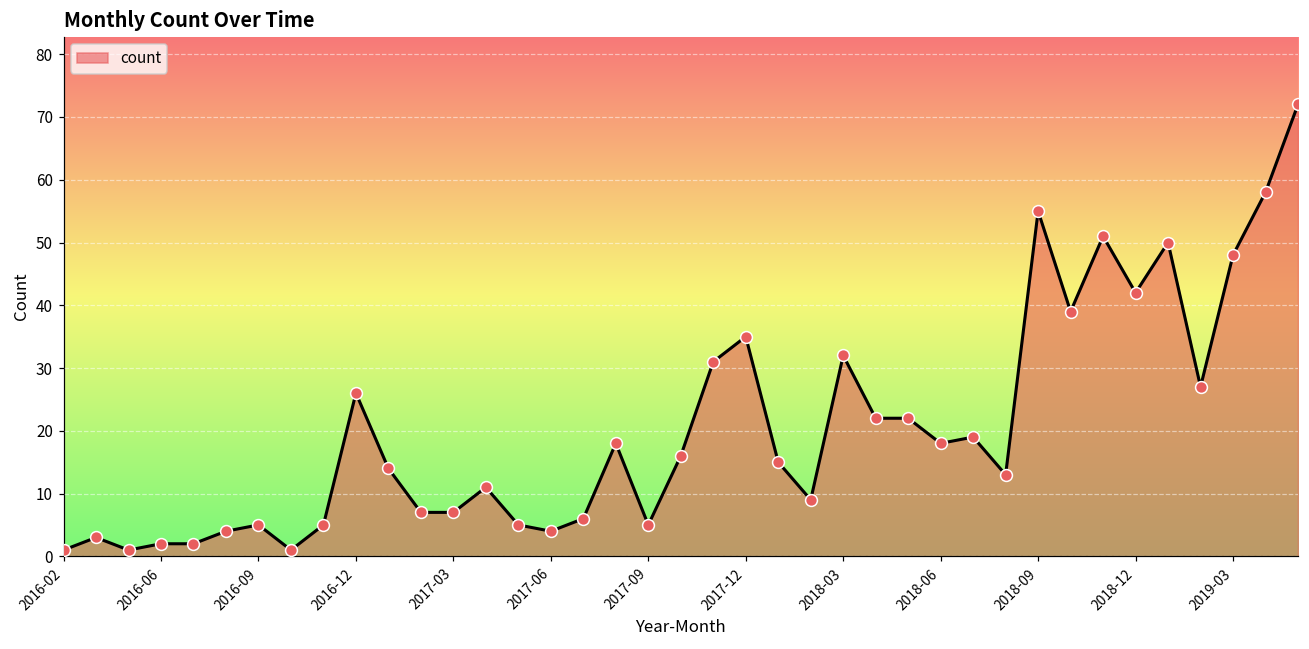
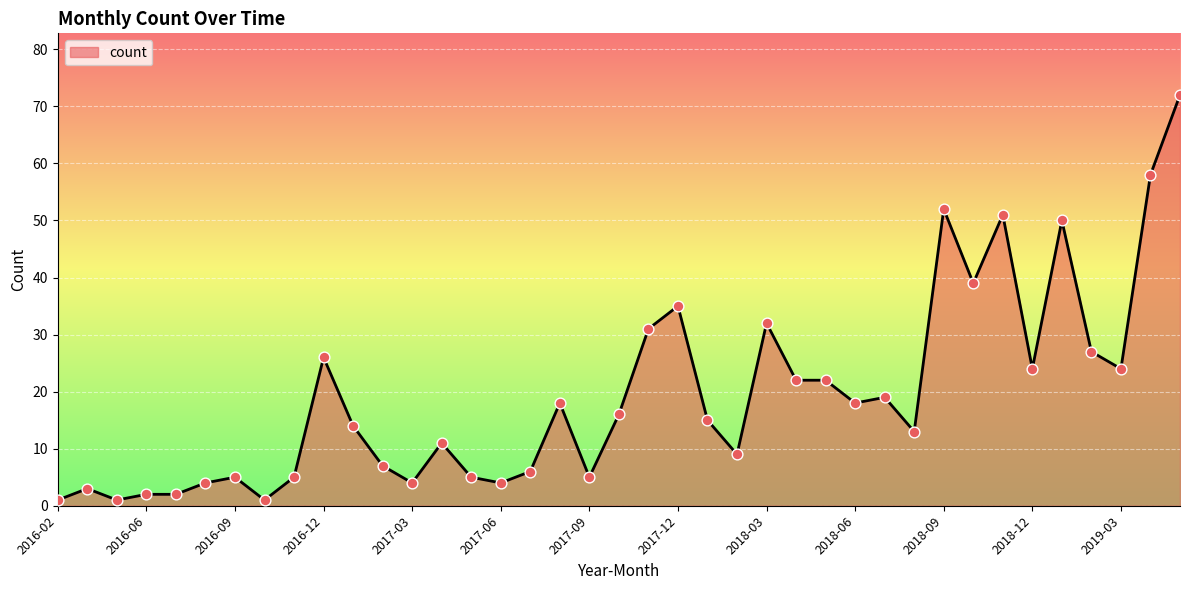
  {
    "2016-02": 1,
    "2016-06": 2,
    "2016-09": 5,
    "2016-12": 26,
-   "2017-03": 7,
+   "2017-03": 4,
    "2017-06": 4,
    "2017-09": 5,
    "2017-12": 35,
    "2018-03": 32,
    "2018-06": 18,
-   "2018-09": 55,
-   "2018-12": 42,
-   "2019-03": 48
+   "2018-09": 52,
+   "2018-12": 24,
+   "2019-03": 24
  }
